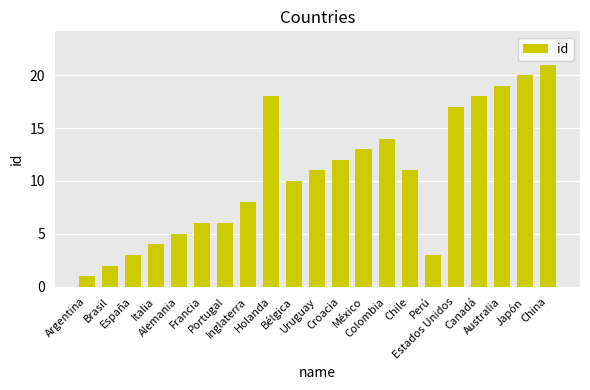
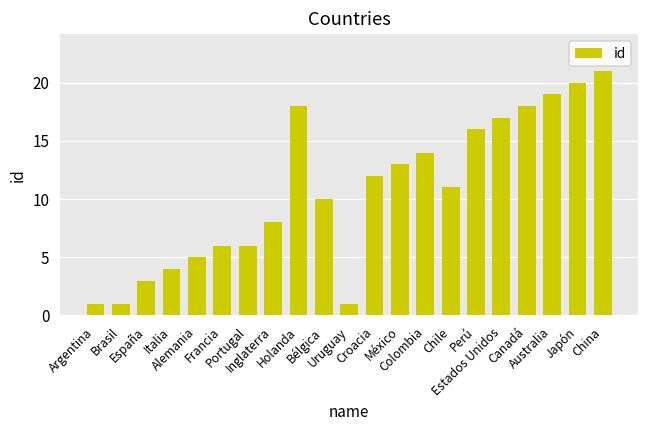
  {
    "Argentina": 1,
-   "Brasil": 2,
+   "Brasil": 1,
    "España": 3,
    "Italia": 4,
    "Alemania": 5,
    "Francia": 6,
    "Portugal": 6,
    "Inglaterra": 8,
    "Holanda": 18,
    "Bélgica": 10,
-   "Uruguay": 11,
+   "Uruguay": 1,
    "Croacia": 12,
    "México": 13,
    "Colombia": 14,
    "Chile": 11,
-   "Perú": 3,
+   "Perú": 16,
    "Estados Unidos": 17,
    "Canadá": 18,
    "Australia": 19,
    "Japón": 20,
    "China": 21
  }
